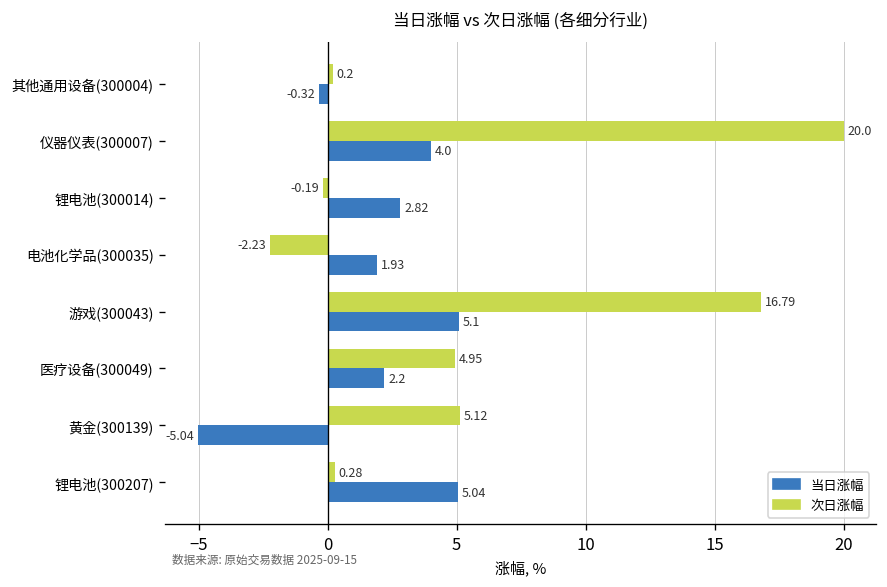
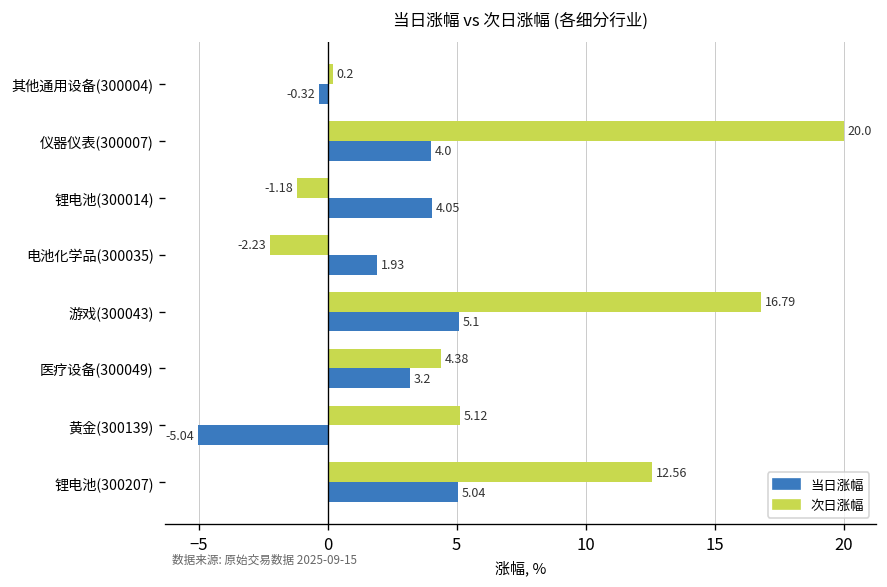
  {
    "当日涨幅": {
      "其他通用设备(300004)": -0.32,
      "仪器仪表(300007)": 4.0,
-     "锂电池(300014)": 2.82,
+     "锂电池(300014)": 4.05,
      "电池化学品(300035)": 1.93,
      "游戏(300043)": 5.1,
-     "医疗设备(300049)": 2.2,
+     "医疗设备(300049)": 3.2,
      "黄金(300139)": -5.04,
      "锂电池(300207)": 5.04
    },
    "次日涨幅": {
      "其他通用设备(300004)": 0.2,
      "仪器仪表(300007)": 20.0,
-     "锂电池(300014)": -0.19,
+     "锂电池(300014)": -1.18,
      "电池化学品(300035)": -2.23,
      "游戏(300043)": 16.79,
-     "医疗设备(300049)": 4.95,
+     "医疗设备(300049)": 4.38,
      "黄金(300139)": 5.12,
-     "锂电池(300207)": 0.28
+     "锂电池(300207)": 12.56
    }
  }
